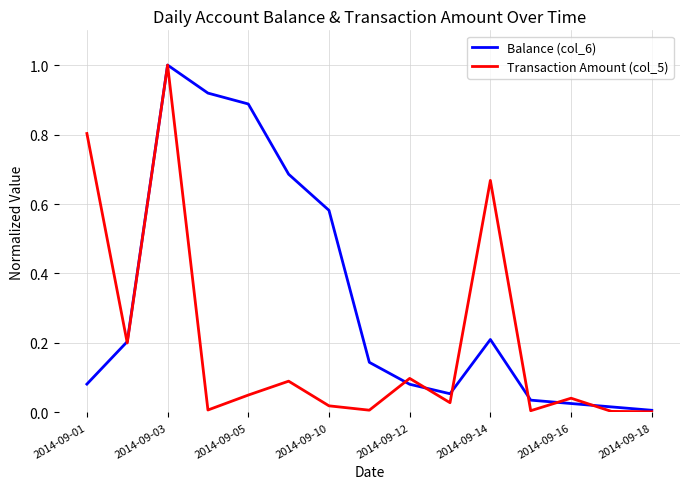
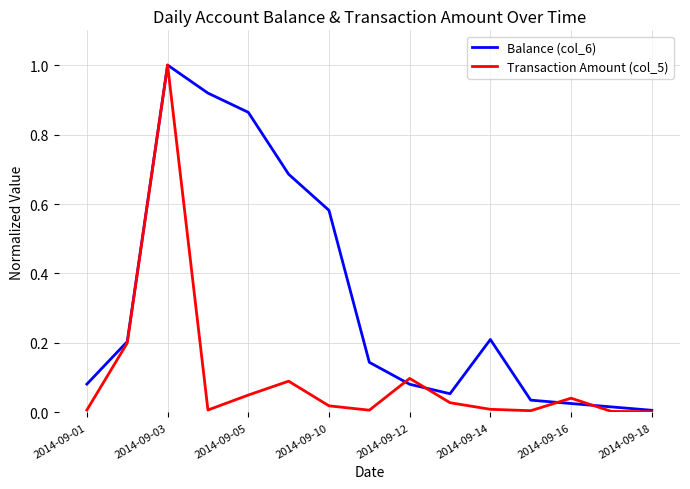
  {
    "Balance (col_6)": {
      "2014-09-01": 0.08,
-     "2014-09-05": 0.89,
+     "2014-09-05": 0.86,
      "2014-09-10": 0.58,
      "2014-09-12": 0.08,
      "2014-09-14": 0.21,
      "2014-09-16": 0.03
    },
    "Transaction Amount (col_5)": {
-     "2014-09-01": 0.80,
+     "2014-09-01": 0.01,
      "2014-09-05": 0.05,
      "2014-09-10": 0.02,
      "2014-09-12": 0.10,
-     "2014-09-14": 0.67,
+     "2014-09-14": 0.01,
      "2014-09-16": 0.04
    }
  }
